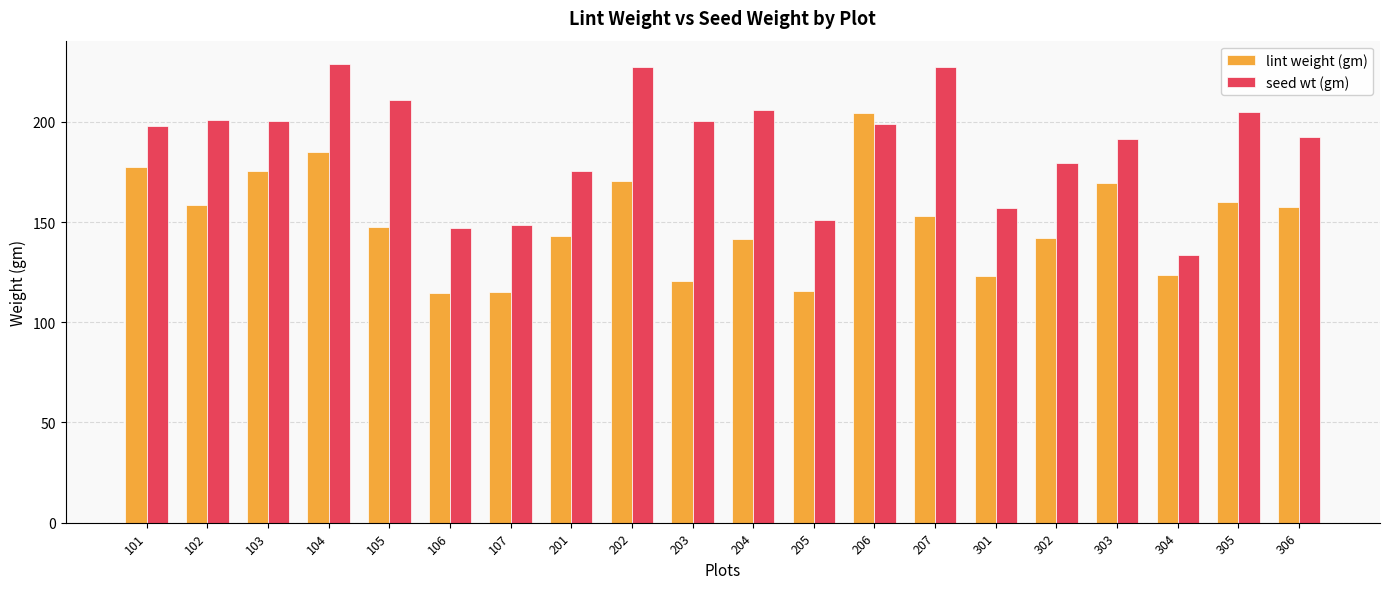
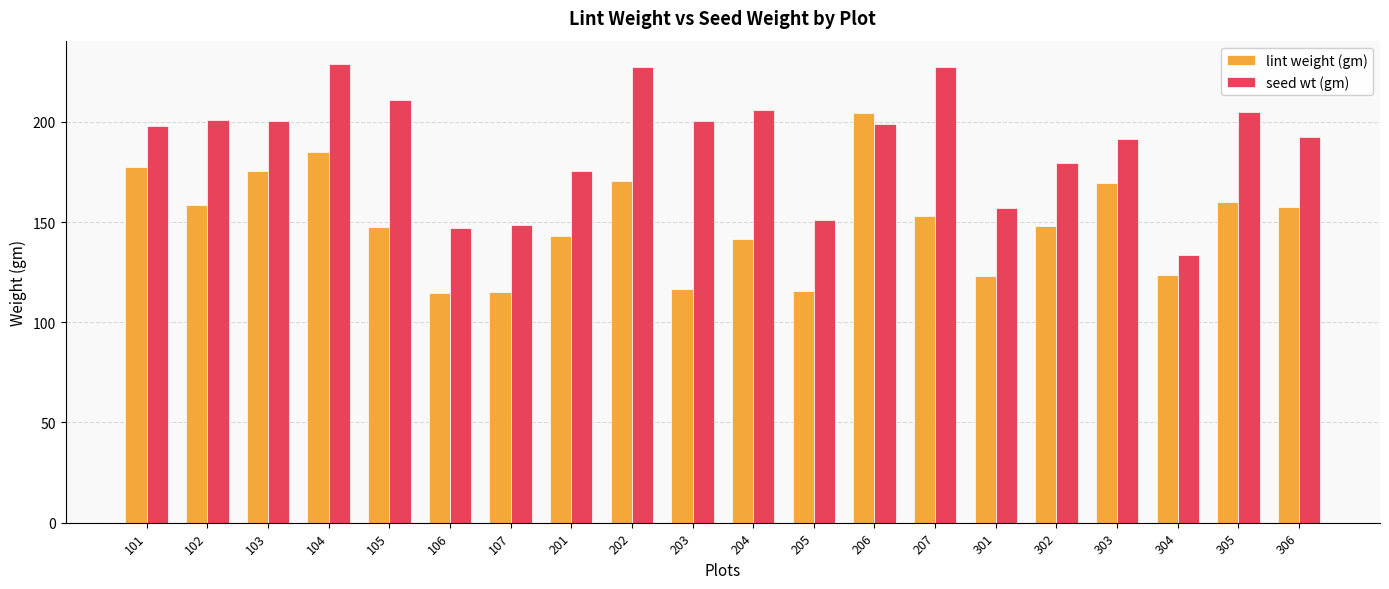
  {
    "lint weight (gm)": {
      "101": 178,
      "102": 158,
      "103": 176,
      "104": 185,
      "105": 148,
      "106": 115,
      "107": 115,
      "201": 143,
      "202": 171,
-     "203": 121,
+     "203": 117,
      "204": 142,
      "205": 115,
      "206": 205,
      "207": 153,
      "301": 123,
-     "302": 142,
+     "302": 148,
      "303": 169,
      "304": 124,
      "305": 160,
      "306": 157
    },
    "seed wt (gm)": {
      "101": 198,
      "102": 201,
      "103": 200,
      "104": 229,
      "105": 211,
      "106": 147,
      "107": 148,
      "201": 175,
      "202": 227,
      "203": 201,
      "204": 206,
      "205": 151,
      "206": 199,
      "207": 227,
      "301": 157,
      "302": 179,
      "303": 191,
      "304": 134,
      "305": 205,
      "306": 192
    }
  }
